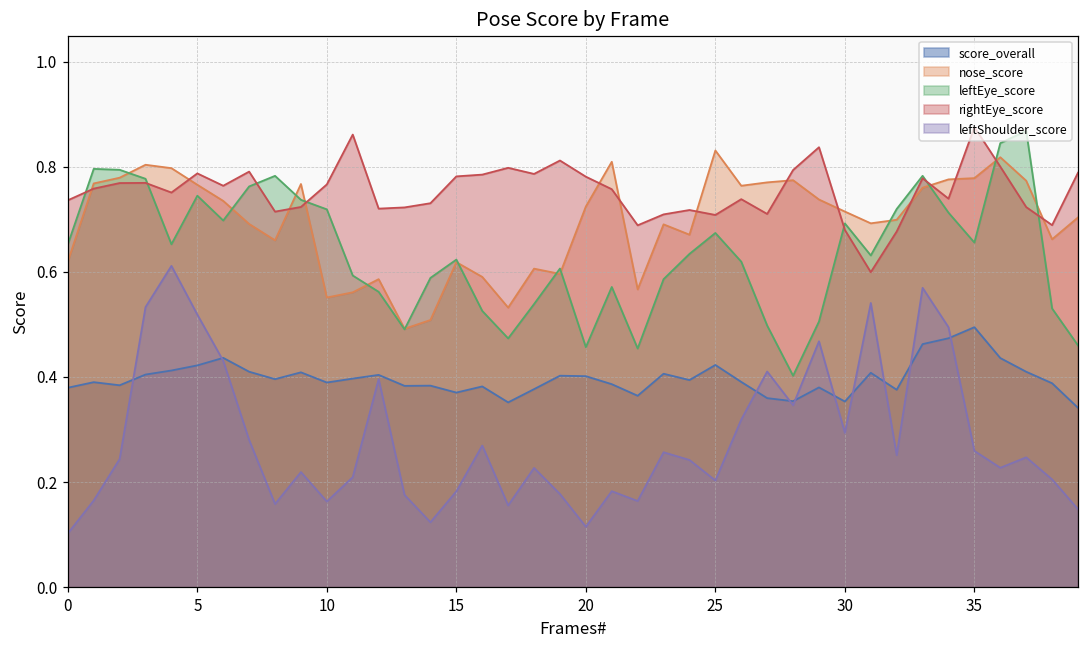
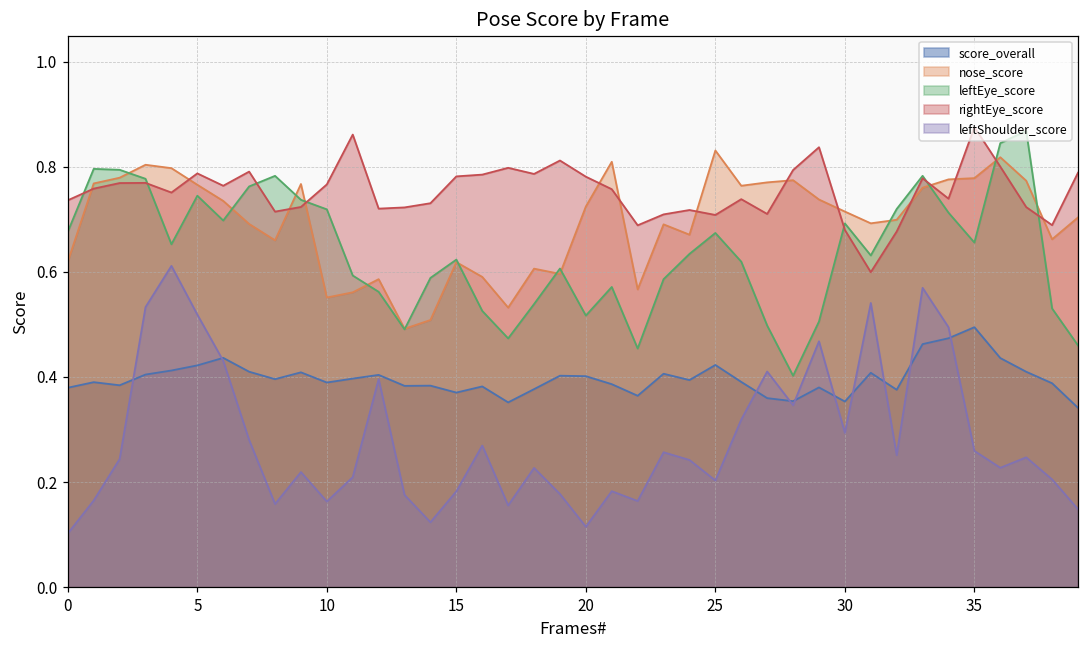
  {
    "leftEye_score": {
-     "0": 0.65,
+     "0": 0.68,
      "5": 0.75,
      "10": 0.72,
-     "20": 0.46,
+     "20": 0.52,
      "25": 0.67,
      "30": 0.69,
      "35": 0.66
    }
  }
